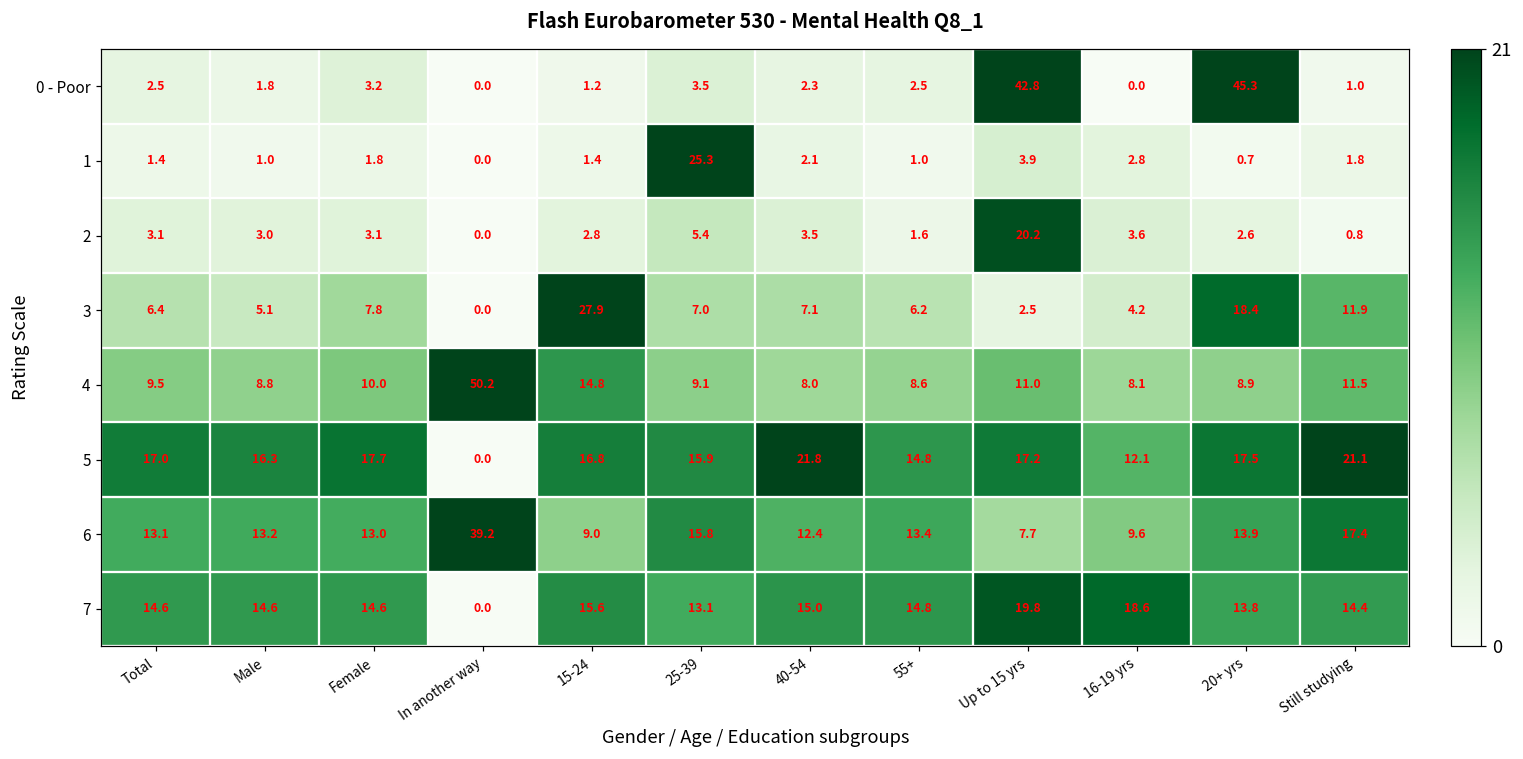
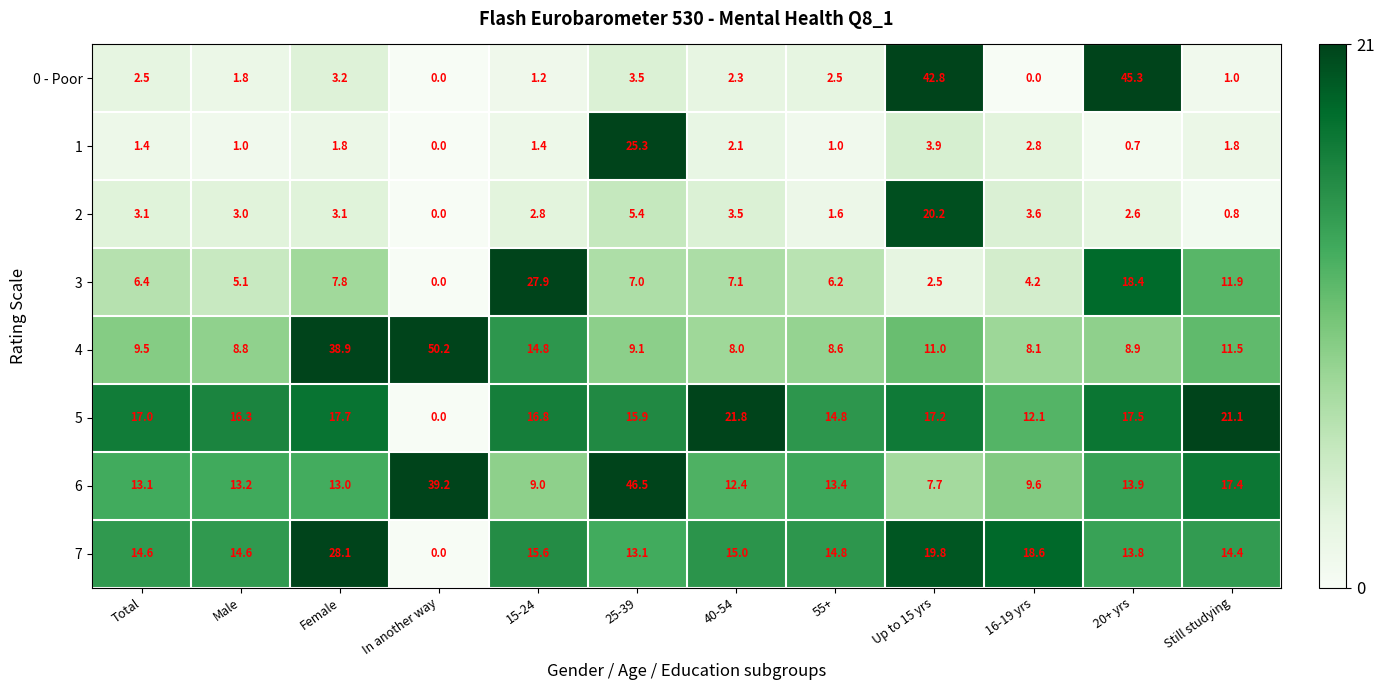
  {
    "0 - Poor": {
      "Total": 2.5,
      "Male": 1.8,
      "Female": 3.2,
      "In another way": 0.0,
      "15-24": 1.2,
      "25-39": 3.5,
      "40-54": 2.3,
      "55+": 2.5,
      "Up to 15 yrs": 42.8,
      "16-19 yrs": 0.0,
      "20+ yrs": 45.3,
      "Still studying": 1.0
    },
    "1": {
      "Total": 1.4,
      "Male": 1.0,
      "Female": 1.8,
      "In another way": 0.0,
      "15-24": 1.4,
      "25-39": 25.3,
      "40-54": 2.1,
      "55+": 1.0,
      "Up to 15 yrs": 3.9,
      "16-19 yrs": 2.8,
      "20+ yrs": 0.7,
      "Still studying": 1.8
    },
    "2": {
      "Total": 3.1,
      "Male": 3.0,
      "Female": 3.1,
      "In another way": 0.0,
      "15-24": 2.8,
      "25-39": 5.4,
      "40-54": 3.5,
      "55+": 1.6,
      "Up to 15 yrs": 20.2,
      "16-19 yrs": 3.6,
      "20+ yrs": 2.6,
      "Still studying": 0.8
    },
    "3": {
      "Total": 6.4,
      "Male": 5.1,
      "Female": 7.8,
      "In another way": 0.0,
      "15-24": 27.9,
      "25-39": 7.0,
      "40-54": 7.1,
      "55+": 6.2,
      "Up to 15 yrs": 2.5,
      "16-19 yrs": 4.2,
      "20+ yrs": 18.4,
      "Still studying": 11.9
    },
    "4": {
      "Total": 9.5,
      "Male": 8.8,
-     "Female": 10.0,
+     "Female": 38.9,
      "In another way": 50.2,
      "15-24": 14.8,
      "25-39": 9.1,
      "40-54": 8.0,
      "55+": 8.6,
      "Up to 15 yrs": 11.0,
      "16-19 yrs": 8.1,
      "20+ yrs": 8.9,
      "Still studying": 11.5
    },
    "5": {
      "Total": 17.0,
      "Male": 16.3,
      "Female": 17.7,
      "In another way": 0.0,
      "15-24": 16.8,
      "25-39": 15.9,
      "40-54": 21.8,
      "55+": 14.8,
      "Up to 15 yrs": 17.2,
      "16-19 yrs": 12.1,
      "20+ yrs": 17.5,
      "Still studying": 21.1
    },
    "6": {
      "Total": 13.1,
      "Male": 13.2,
      "Female": 13.0,
      "In another way": 39.2,
      "15-24": 9.0,
-     "25-39": 15.8,
+     "25-39": 46.5,
      "40-54": 12.4,
      "55+": 13.4,
      "Up to 15 yrs": 7.7,
      "16-19 yrs": 9.6,
      "20+ yrs": 13.9,
      "Still studying": 17.4
    },
    "7": {
      "Total": 14.6,
      "Male": 14.6,
-     "Female": 14.6,
+     "Female": 28.1,
      "In another way": 0.0,
      "15-24": 15.6,
      "25-39": 13.1,
      "40-54": 15.0,
      "55+": 14.8,
      "Up to 15 yrs": 19.8,
      "16-19 yrs": 18.6,
      "20+ yrs": 13.8,
      "Still studying": 14.4
    }
  }
